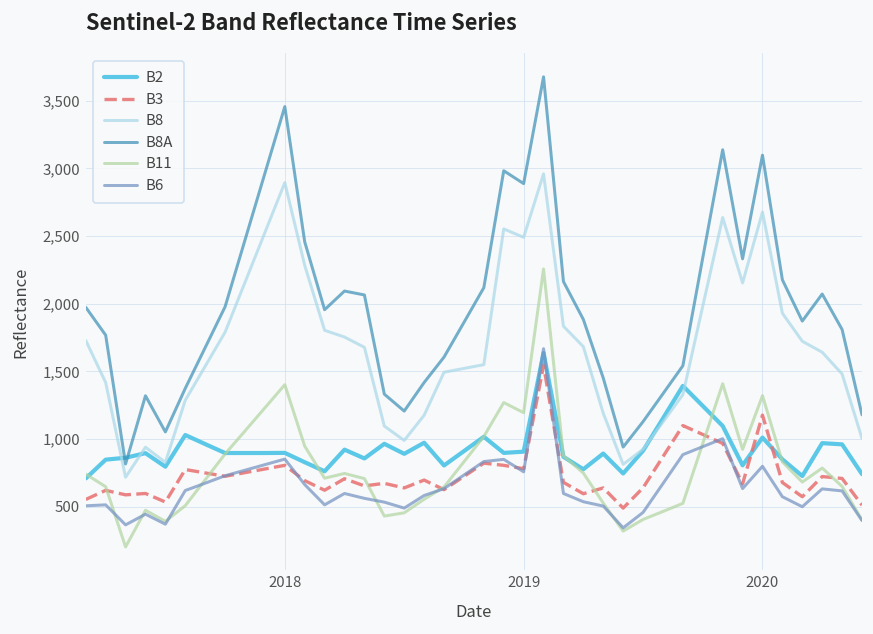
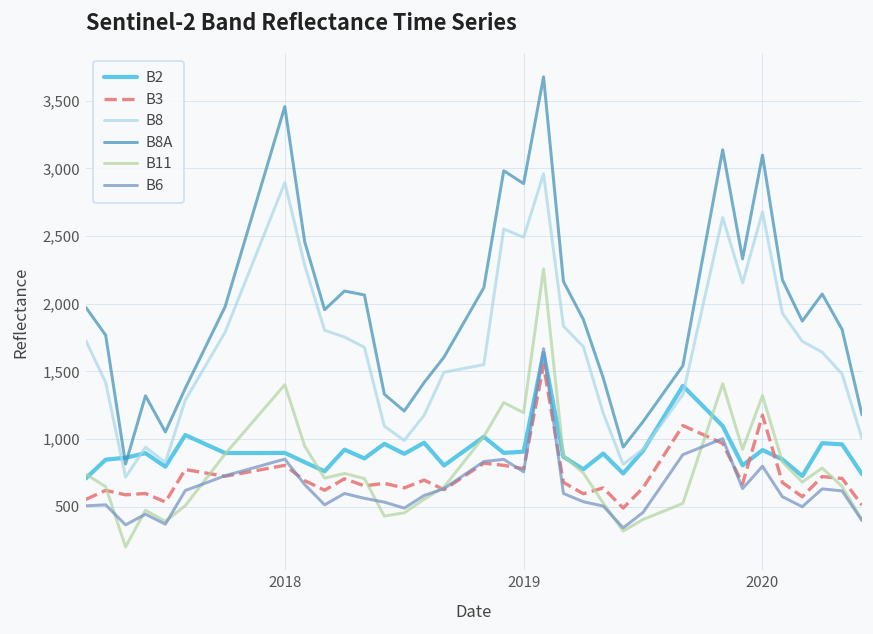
  {
    "B2": {
-     "2020": "1,010"
+     "2020": "920"
    },
    "B3": {
      "2020": "1,180"
    },
    "B8": {
      "2020": "2,680"
    },
    "B11": {
      "2020": "1,320"
    }
  }
